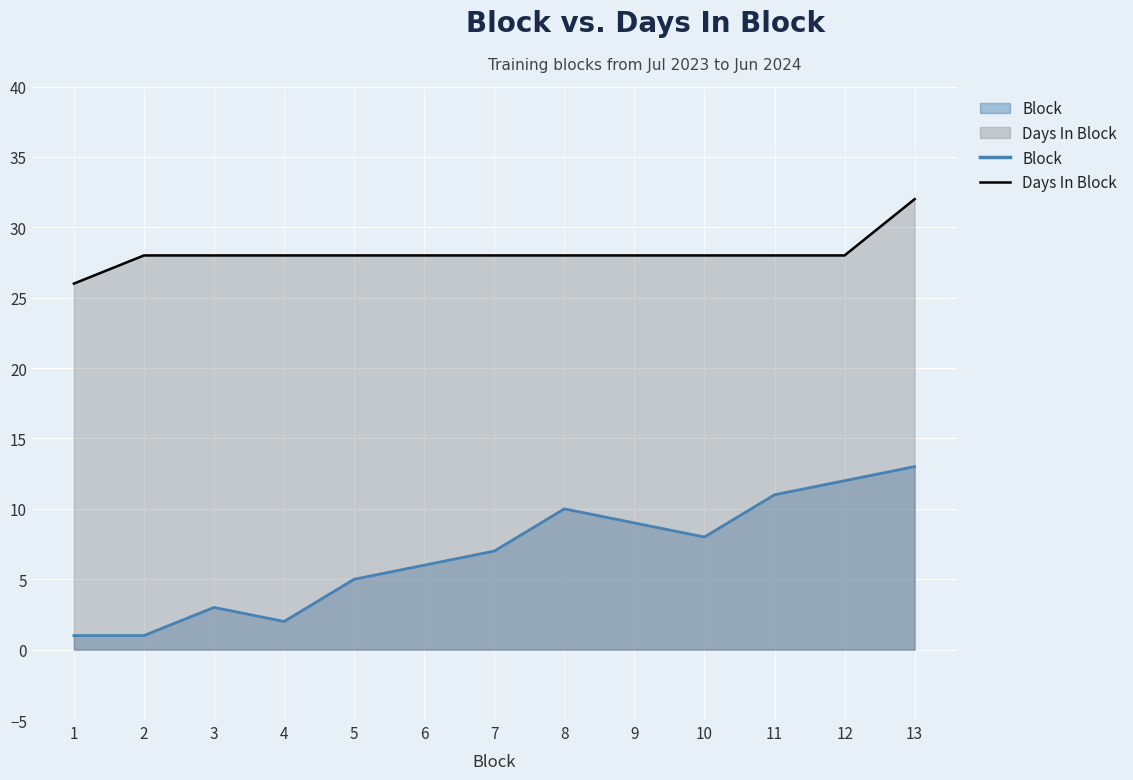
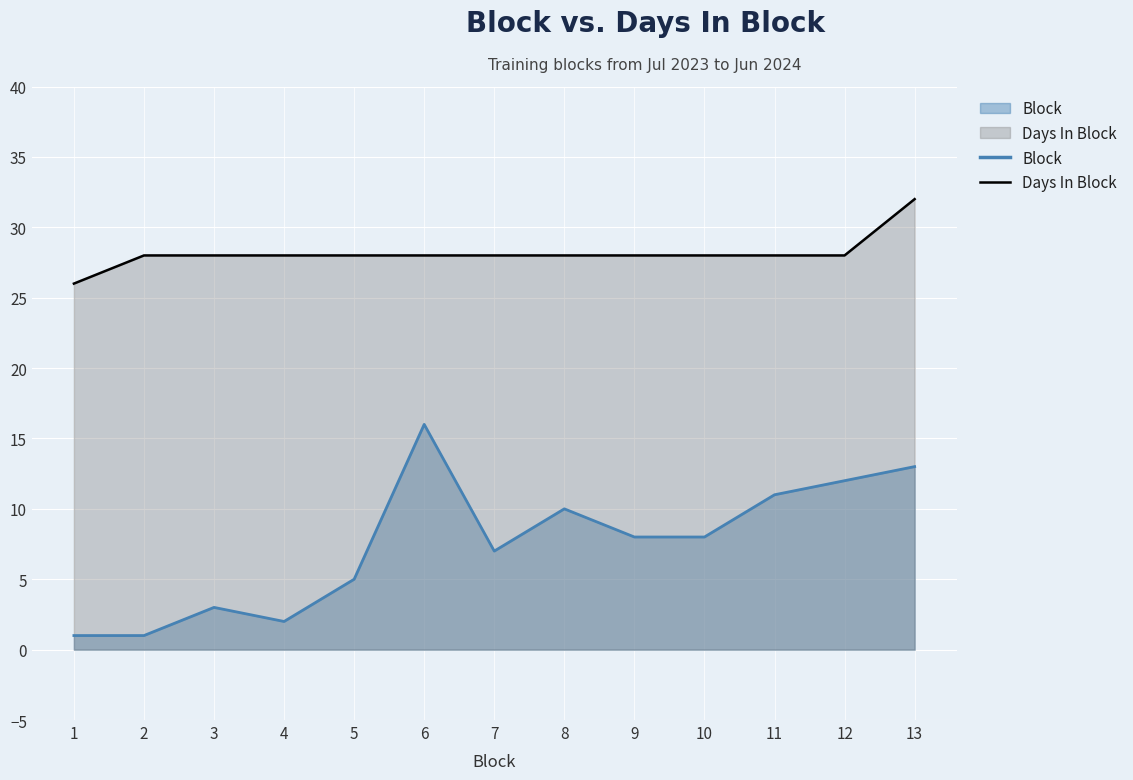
  {
    "Block": {
      "1": 1,
      "2": 1,
      "3": 3,
      "4": 2,
      "5": 5,
-     "6": 6,
+     "6": 16,
      "7": 7,
      "8": 10,
-     "9": 9,
+     "9": 8,
      "10": 8,
      "11": 11,
      "12": 12,
      "13": 13
    }
  }
